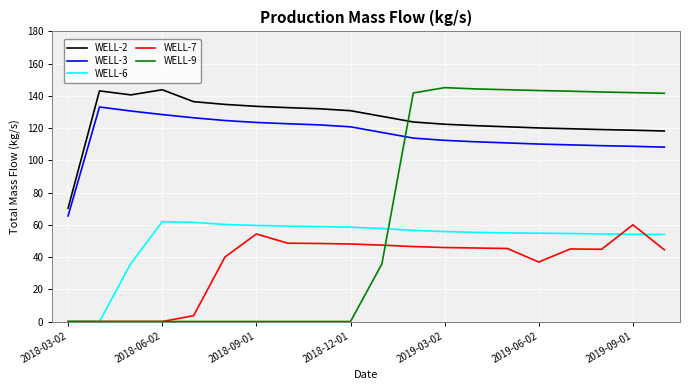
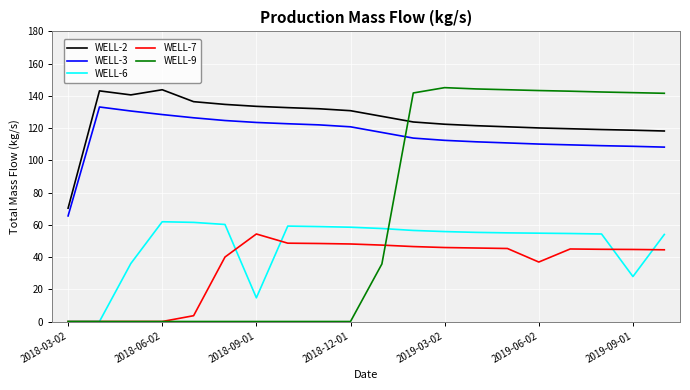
  {
    "WELL-2": {
      "2018-03-02": 70,
      "2018-06-02": 144,
      "2018-09-01": 134,
      "2018-12-01": 131,
      "2019-03-02": 122,
      "2019-06-02": 120,
      "2019-09-01": 119
    },
    "WELL-3": {
      "2018-03-02": 66,
      "2018-06-02": 128,
      "2018-09-01": 124,
      "2018-12-01": 121,
      "2019-03-02": 112,
      "2019-06-02": 110,
      "2019-09-01": 109
    },
    "WELL-6": {
      "2018-06-02": 62,
-     "2018-09-01": 60,
+     "2018-09-01": 15,
      "2018-12-01": 59,
      "2019-03-02": 56,
      "2019-06-02": 55,
-     "2019-09-01": 54
+     "2019-09-01": 28
    },
    "WELL-7": {
      "2018-09-01": 54,
      "2018-12-01": 48,
      "2019-03-02": 46,
      "2019-06-02": 37,
-     "2019-09-01": 60
+     "2019-09-01": 45
    },
    "WELL-9": {
      "2018-09-01": 0,
      "2018-12-01": 0,
      "2019-03-02": 145,
      "2019-06-02": 143,
      "2019-09-01": 142
    }
  }
